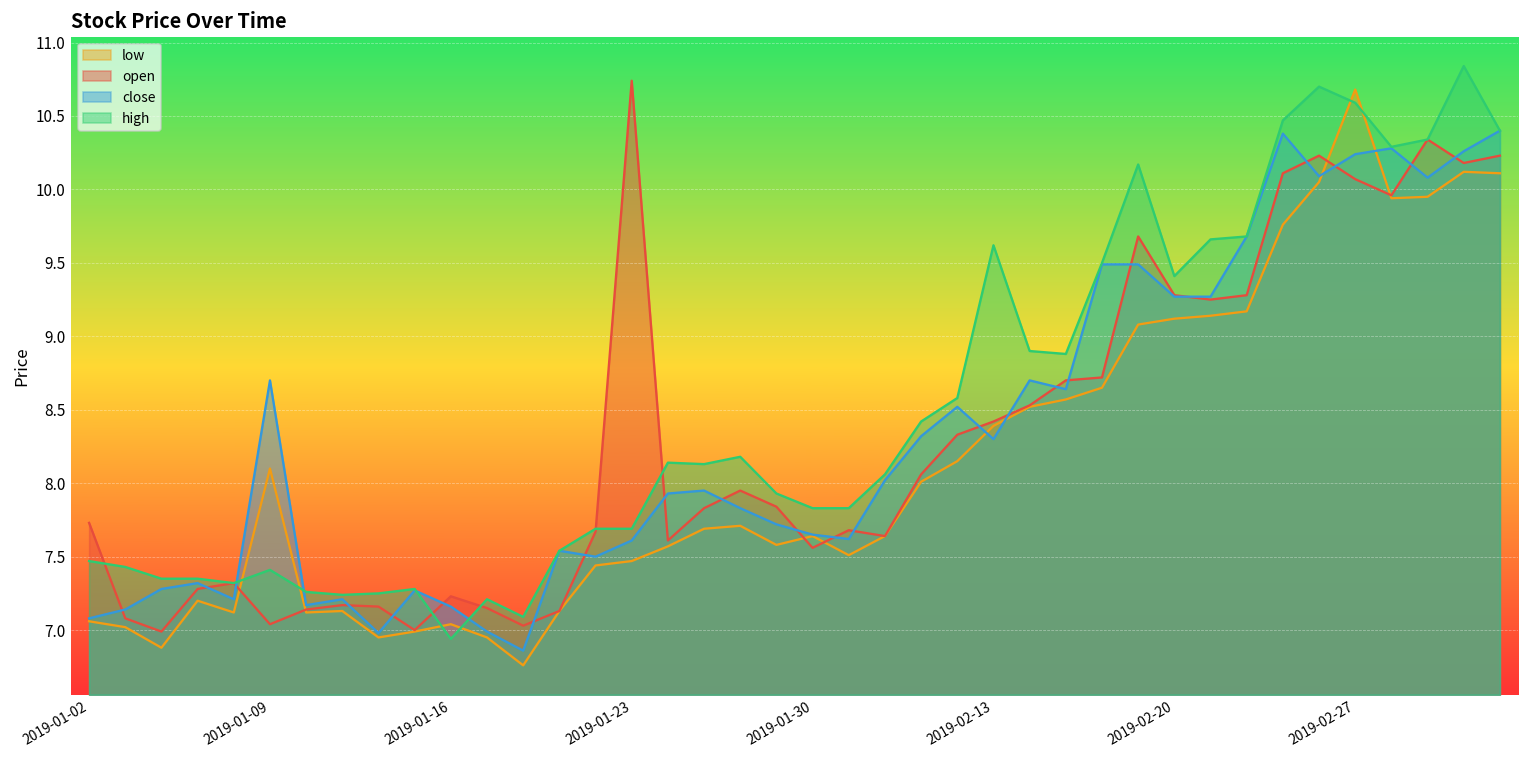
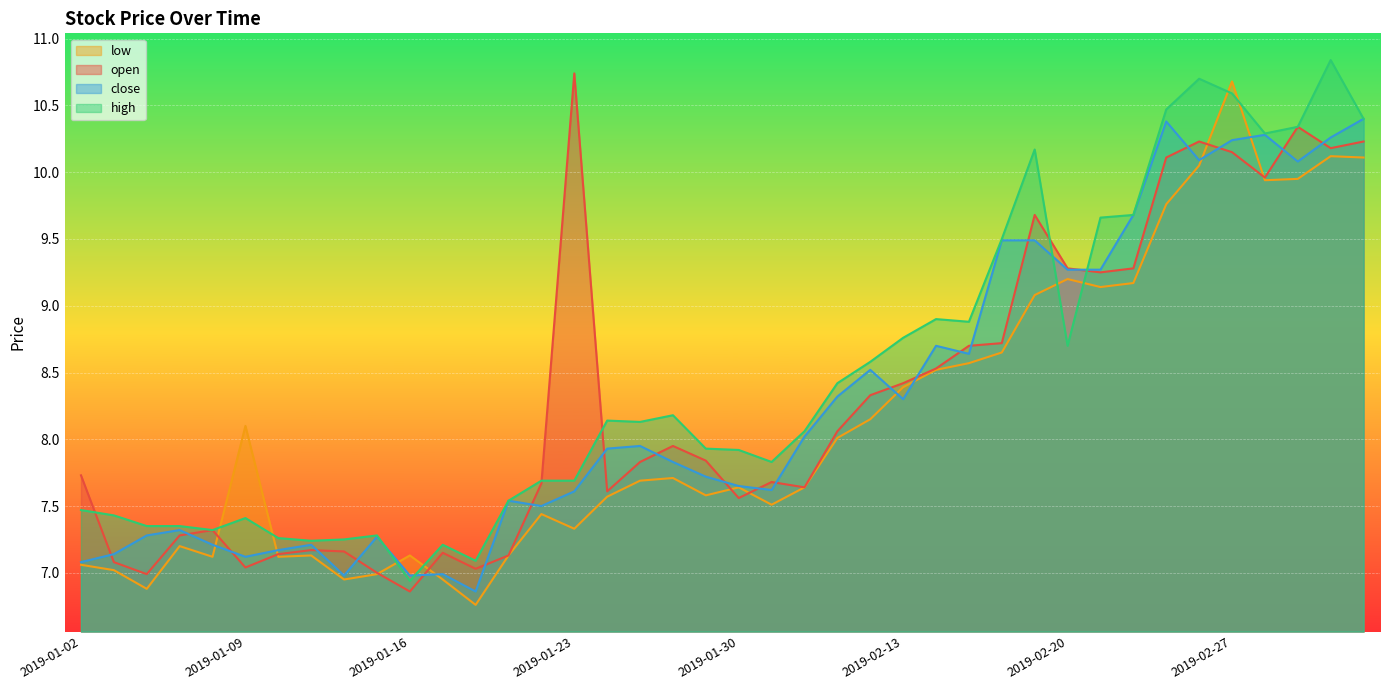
  {
    "low": {
      "2019-01-02": 7.06,
      "2019-01-09": 8.10,
-     "2019-01-16": 7.04,
-     "2019-01-23": 7.47,
+     "2019-01-16": 7.13,
+     "2019-01-23": 7.33,
      "2019-02-13": 8.39,
-     "2019-02-20": 9.12,
+     "2019-02-20": 9.20,
      "2019-02-27": 10.68
    },
    "open": {
      "2019-01-02": 7.73,
      "2019-01-09": 7.04,
-     "2019-01-16": 7.23,
+     "2019-01-16": 6.86,
      "2019-01-23": 10.74,
      "2019-01-30": 7.56,
      "2019-02-13": 8.42,
-     "2019-02-27": 10.07
+     "2019-02-27": 10.15
    },
    "close": {
      "2019-01-02": 7.08,
-     "2019-01-09": 8.70,
-     "2019-01-16": 7.16,
+     "2019-01-09": 7.12,
+     "2019-01-16": 6.98,
      "2019-01-23": 7.61,
      "2019-02-13": 8.30,
      "2019-02-27": 10.24
    },
    "high": {
      "2019-01-02": 7.47,
      "2019-01-09": 7.41,
      "2019-01-16": 6.94,
      "2019-01-23": 7.69,
-     "2019-01-30": 7.83,
-     "2019-02-13": 9.62,
-     "2019-02-20": 9.41,
+     "2019-01-30": 7.92,
+     "2019-02-13": 8.76,
+     "2019-02-20": 8.70,
      "2019-02-27": 10.59
    }
  }
